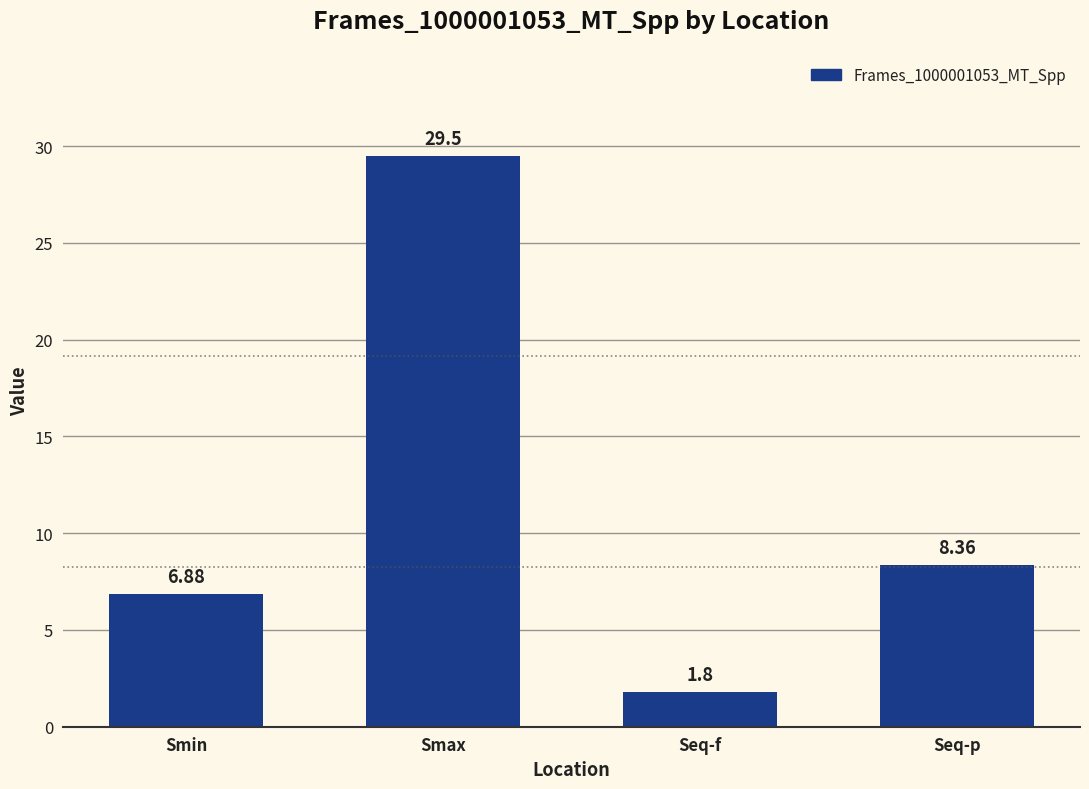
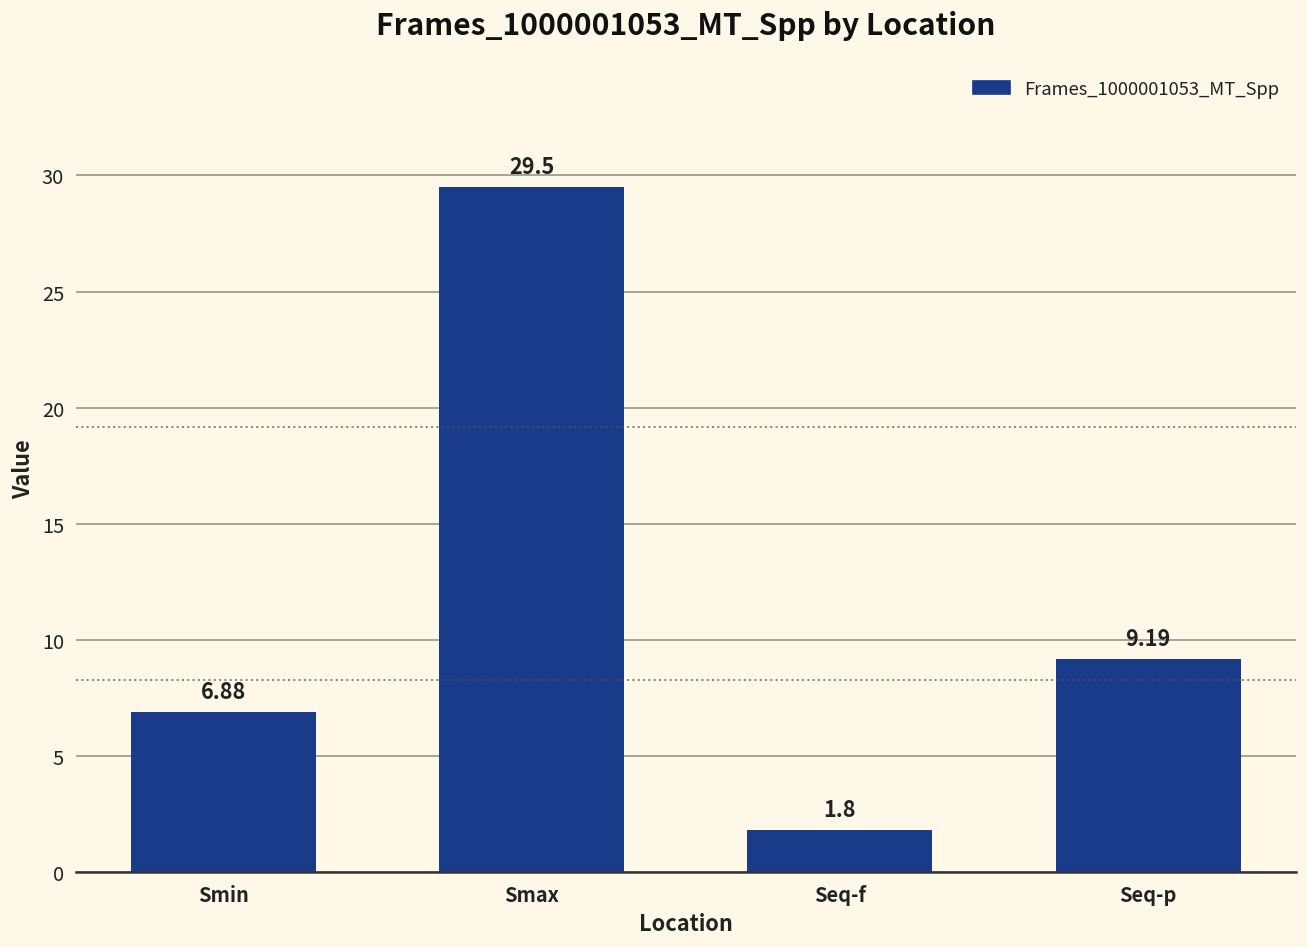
  {
    "Smin": 6.88,
    "Smax": 29.5,
    "Seq-f": 1.8,
-   "Seq-p": 8.36
+   "Seq-p": 9.19
  }
